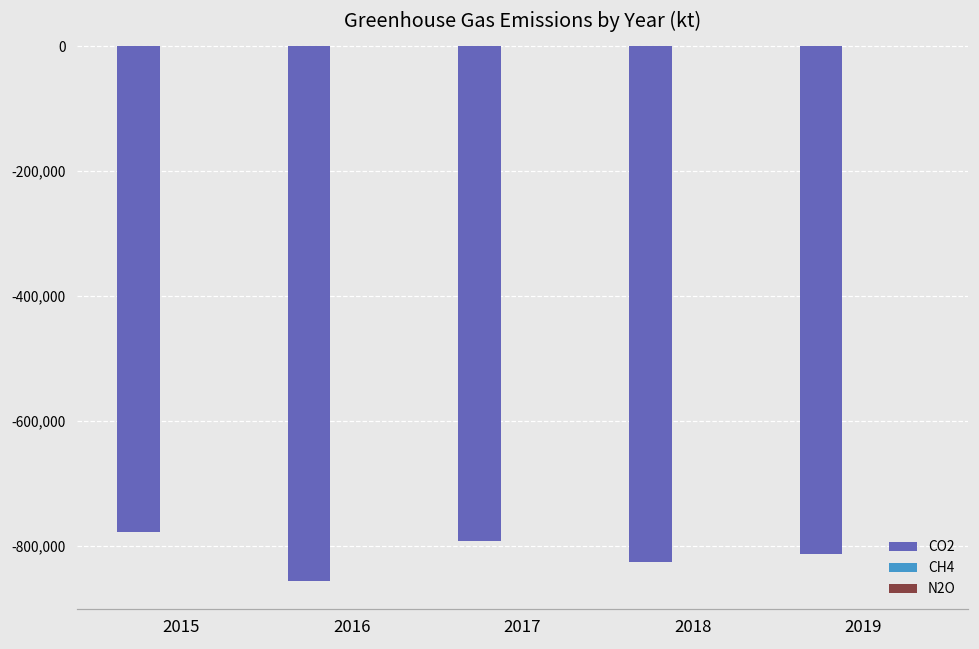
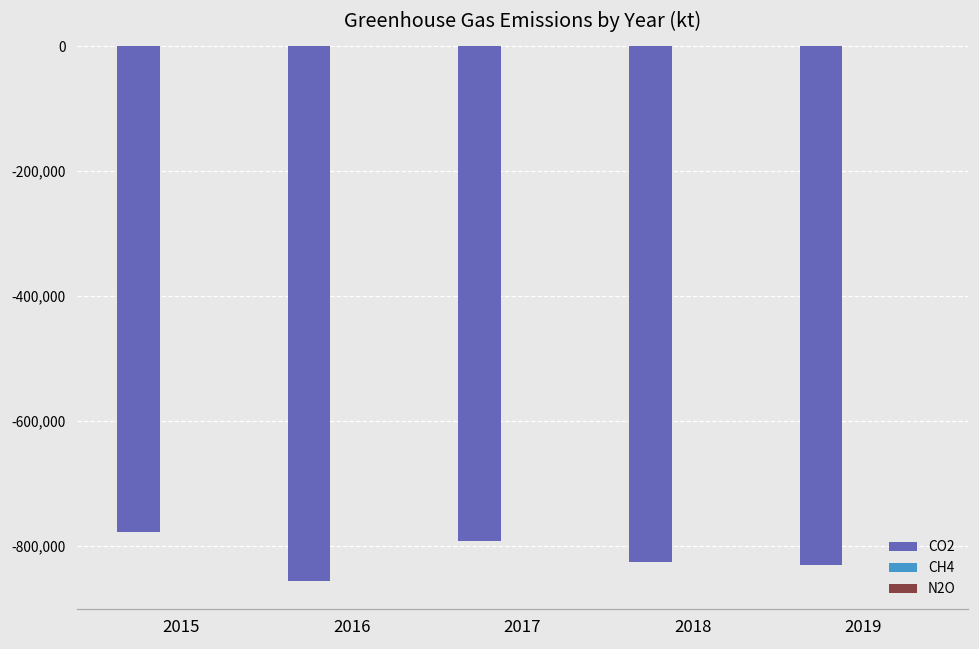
  {
    "CO2": {
      "2015": "-780,000",
      "2016": "-860,000",
      "2017": "-790,000",
      "2018": "-820,000",
-     "2019": "-810,000"
+     "2019": "-830,000"
    }
  }
